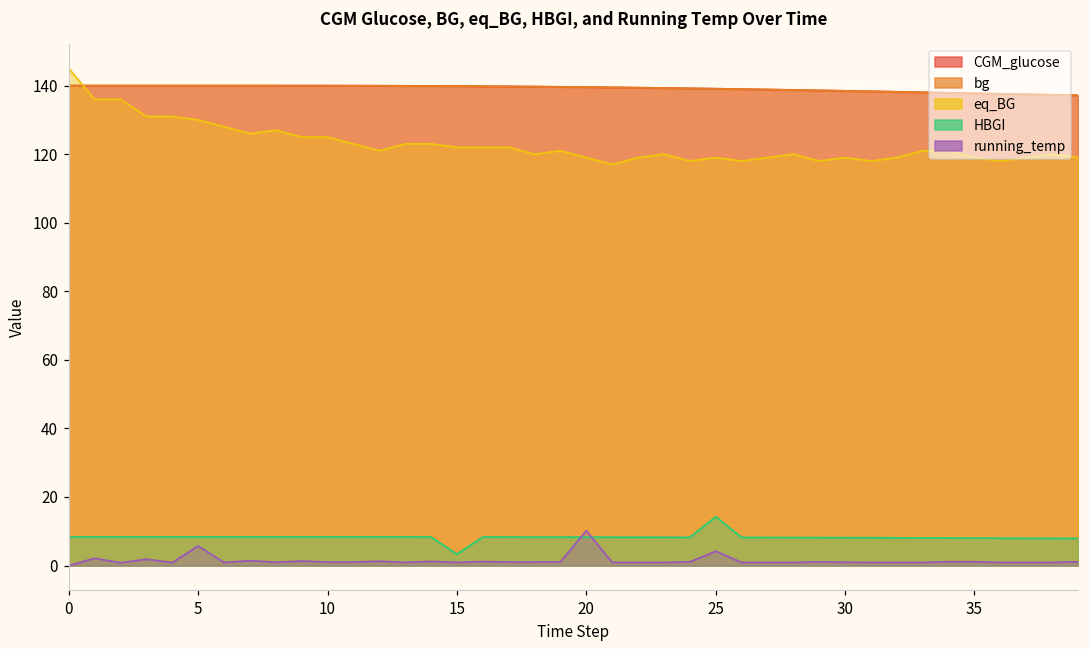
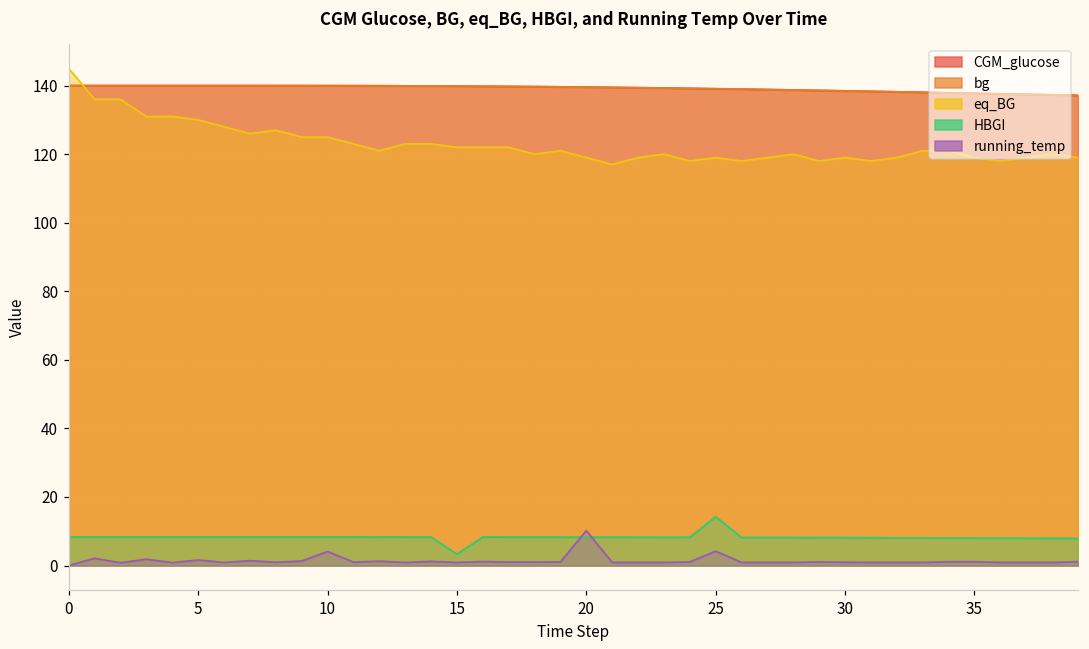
  {
    "HBGI": {
      "0": 8,
      "5": 8,
      "10": 8,
      "15": 3,
      "20": 8,
      "25": 14,
      "30": 8,
      "35": 8
    },
    "running_temp": {
      "0": 0,
-     "5": 6,
-     "10": 1,
+     "5": 2,
+     "10": 4,
      "15": 1,
      "20": 10,
      "25": 4,
      "30": 1,
      "35": 1
    }
  }
